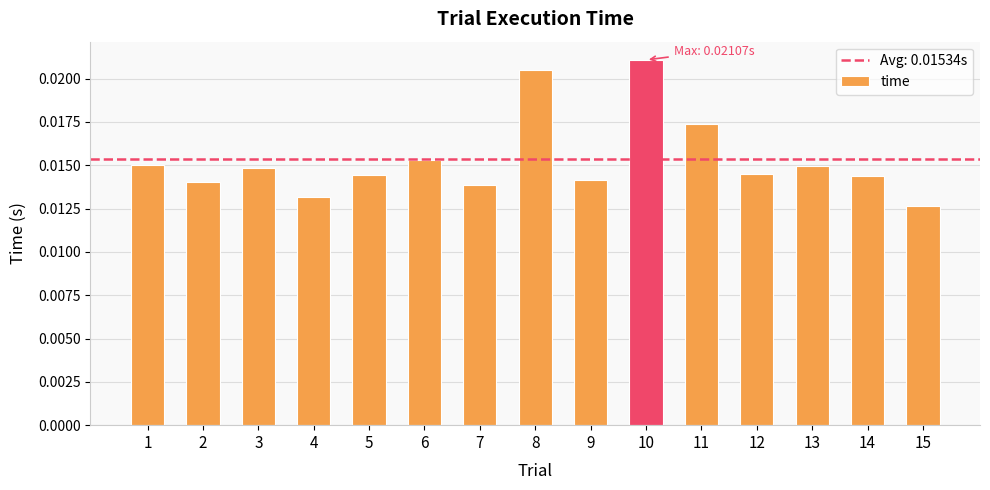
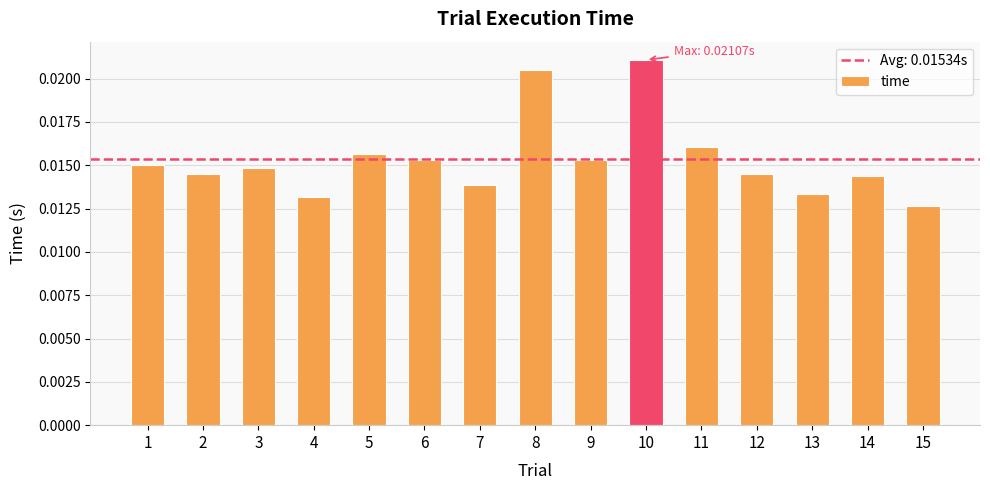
  {
    "1": 0.0150,
-   "2": 0.0140,
+   "2": 0.0145,
    "3": 0.0148,
    "4": 0.0132,
-   "5": 0.0144,
+   "5": 0.0156,
    "6": 0.0153,
    "7": 0.0139,
    "8": 0.0205,
-   "9": 0.0141,
-   "11": 0.0174,
+   "9": 0.0153,
+   "11": 0.0161,
    "12": 0.0145,
-   "13": 0.0150,
+   "13": 0.0133,
    "14": 0.0144,
    "15": 0.0126
  }
